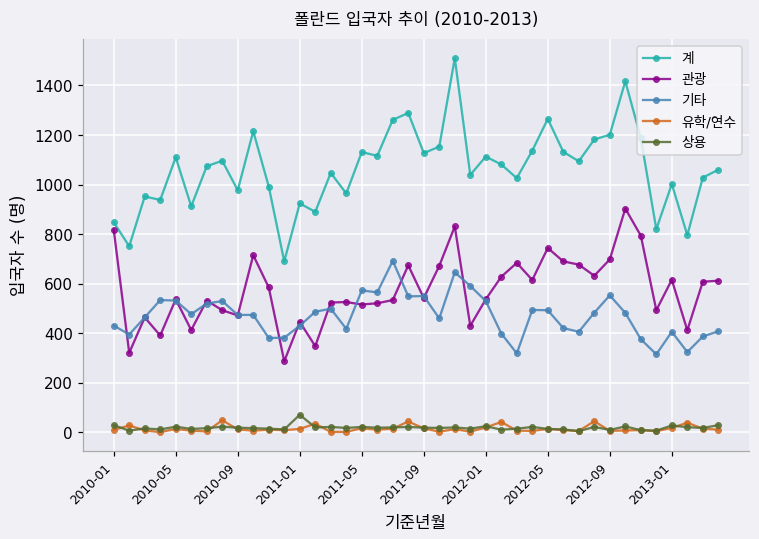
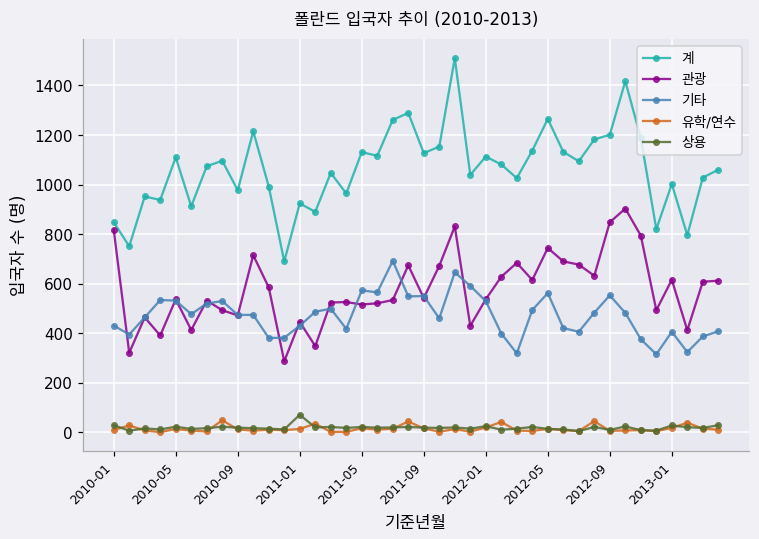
  {
    "계": {
      "2010-01": 850,
      "2010-05": 1110,
      "2010-09": 980,
      "2011-01": 920,
      "2011-05": 1130,
      "2011-09": 1130,
      "2012-01": 1110,
      "2012-05": 1270,
      "2012-09": 1200,
      "2013-01": 1000
    },
    "관광": {
      "2010-01": 820,
      "2011-01": 450,
      "2011-05": 520,
      "2012-05": 740,
-     "2012-09": 700,
+     "2012-09": 850,
      "2013-01": 620
    },
    "기타": {
      "2010-01": 430,
      "2011-01": 430,
      "2011-05": 570,
-     "2012-05": 490,
+     "2012-05": 560,
      "2012-09": 550,
      "2013-01": 410
    },
    "유학/연수": {
      "2010-01": 10,
      "2011-01": 10
    },
    "상용": {
      "2010-01": 30,
      "2011-01": 70
    }
  }
